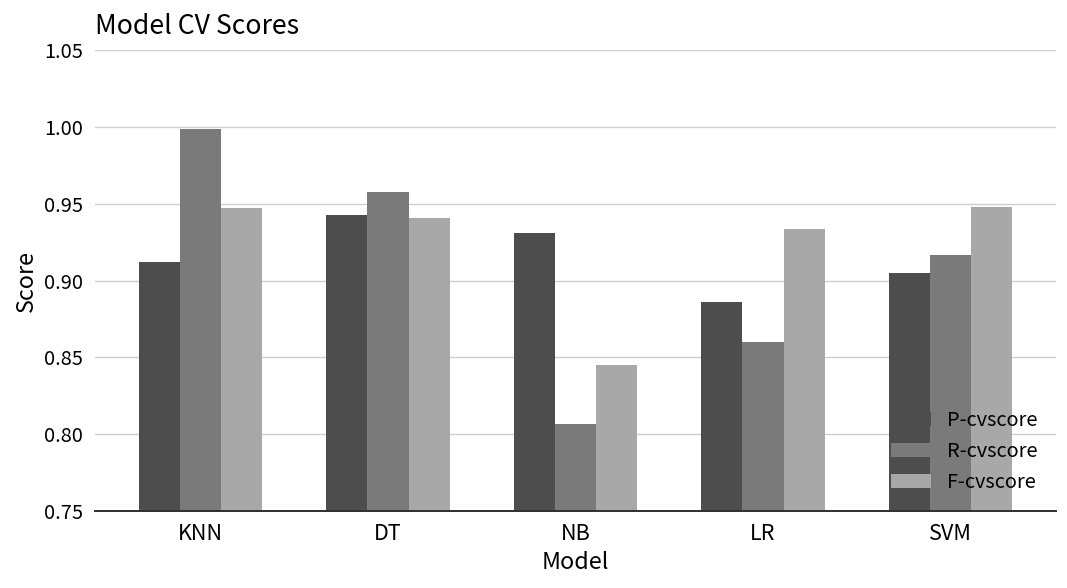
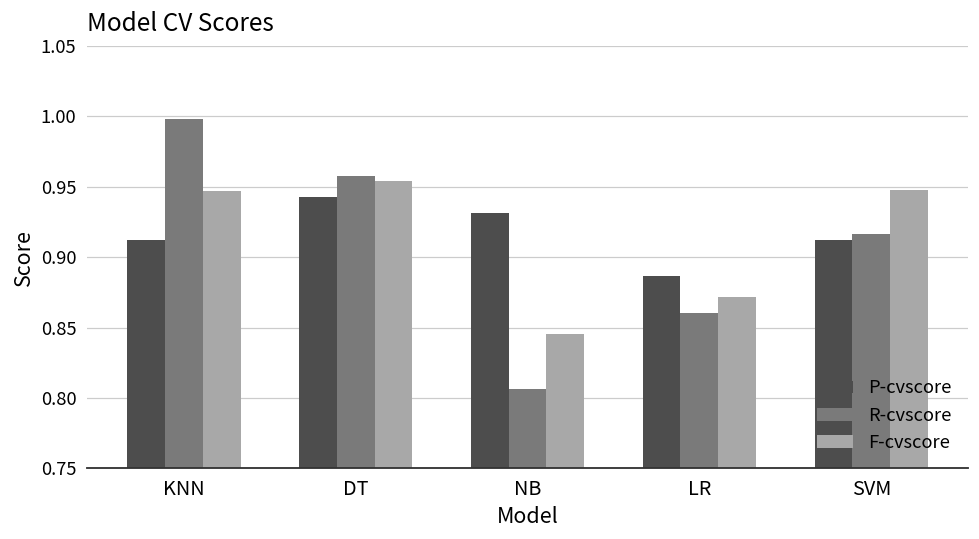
  {
    "P-cvscore": {
      "KNN": 0.912,
      "DT": 0.943,
      "NB": 0.931,
      "LR": 0.886,
-     "SVM": 0.905
+     "SVM": 0.912
    },
    "R-cvscore": {
      "KNN": 0.998,
      "DT": 0.957,
      "NB": 0.806,
      "LR": 0.860,
      "SVM": 0.917
    },
    "F-cvscore": {
      "KNN": 0.947,
-     "DT": 0.941,
+     "DT": 0.954,
      "NB": 0.845,
-     "LR": 0.934,
+     "LR": 0.871,
      "SVM": 0.948
    }
  }
